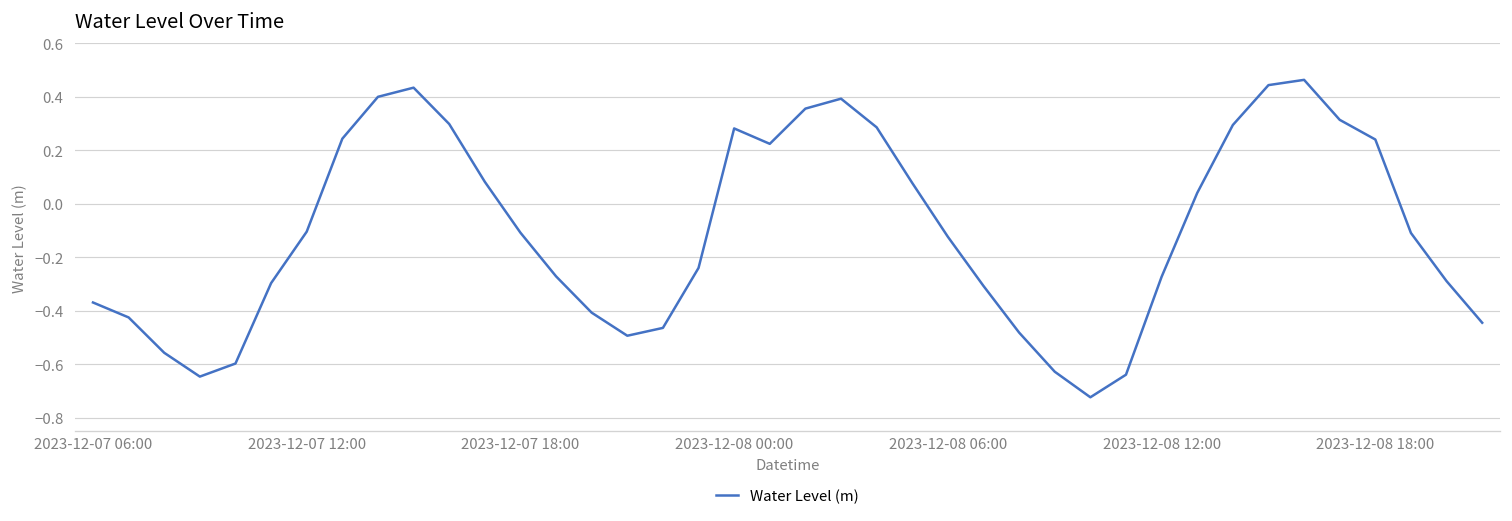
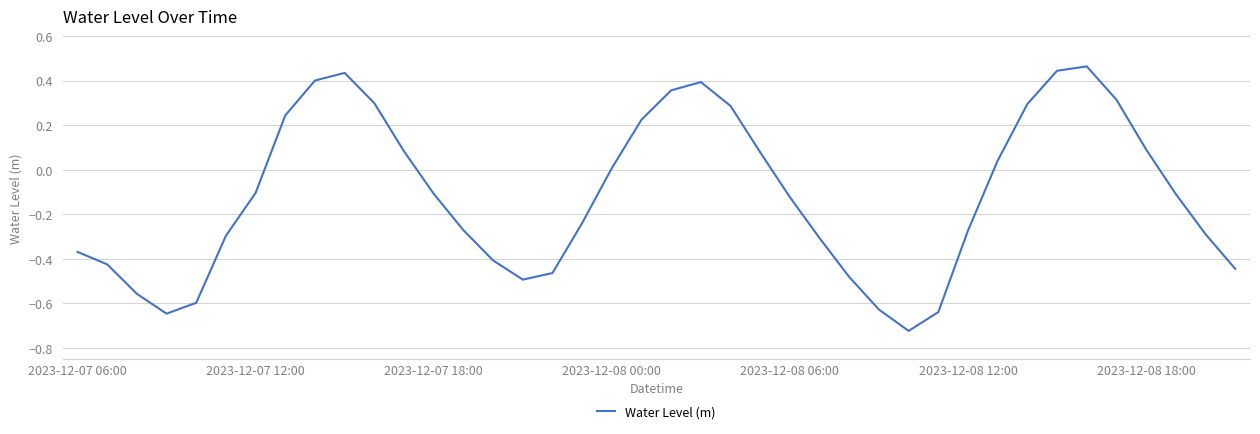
  {
    "2023-12-07 06:00": -0.37,
    "2023-12-07 12:00": -0.10,
    "2023-12-07 18:00": -0.11,
-   "2023-12-08 00:00": 0.28,
+   "2023-12-08 00:00": 0.01,
    "2023-12-08 06:00": -0.12,
    "2023-12-08 12:00": -0.27,
-   "2023-12-08 18:00": 0.24
+   "2023-12-08 18:00": 0.09
  }
